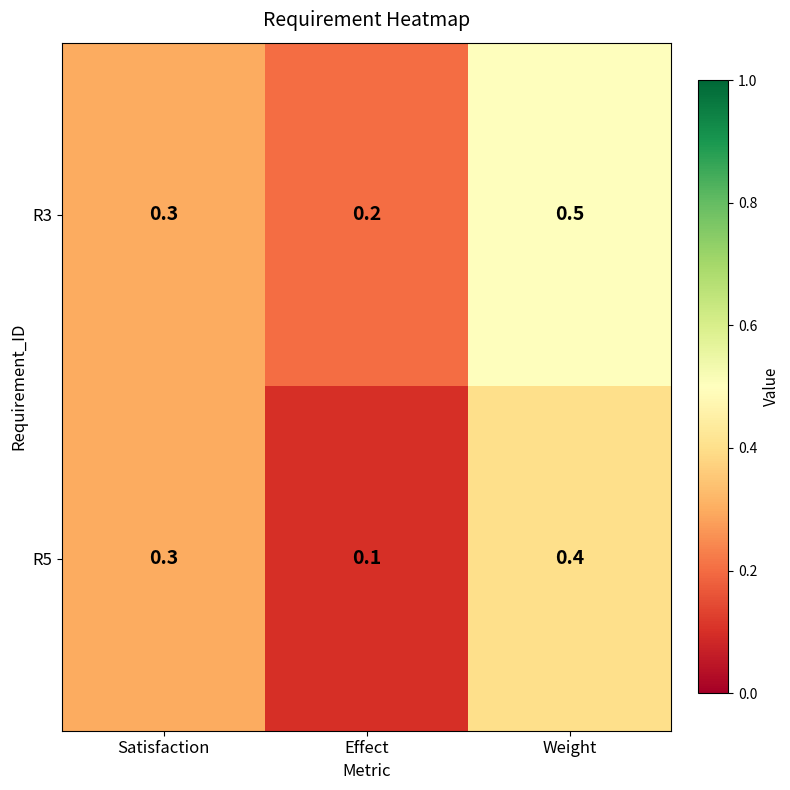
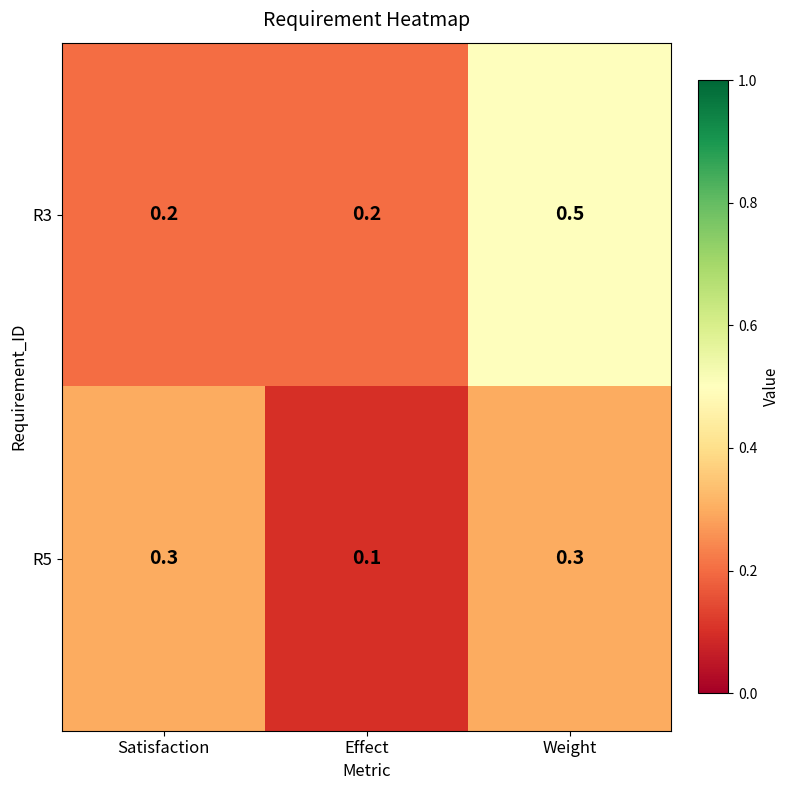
  {
    "R3": {
-     "Satisfaction": 0.3,
+     "Satisfaction": 0.2,
      "Effect": 0.2,
      "Weight": 0.5
    },
    "R5": {
      "Satisfaction": 0.3,
      "Effect": 0.1,
-     "Weight": 0.4
+     "Weight": 0.3
    }
  }
